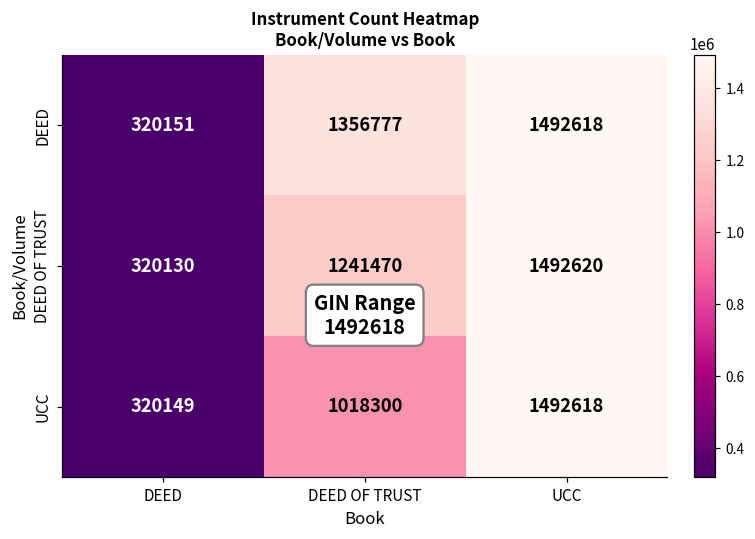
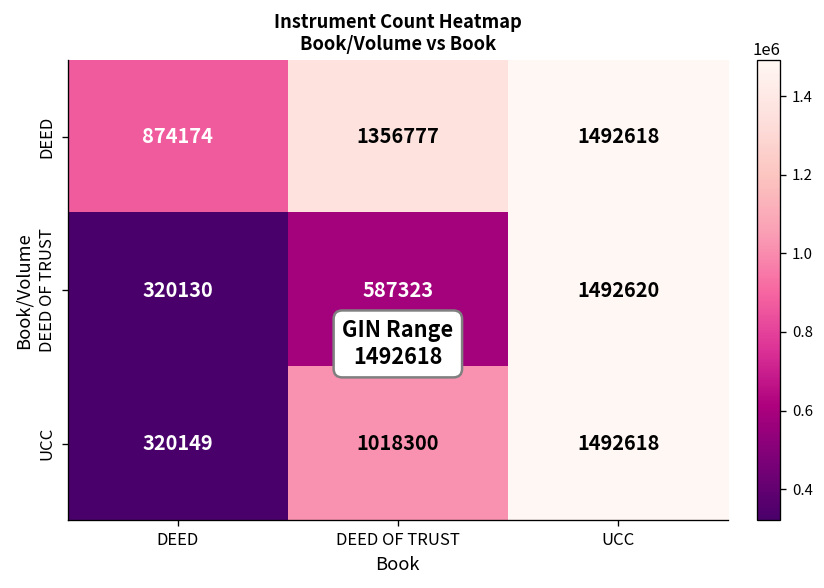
  {
    "DEED": {
-     "DEED": 320151,
+     "DEED": 874174,
      "DEED OF TRUST": 1356777,
      "UCC": 1492618
    },
    "DEED OF TRUST": {
      "DEED": 320130,
-     "DEED OF TRUST": 1241470,
+     "DEED OF TRUST": 587323,
      "UCC": 1492620
    },
    "UCC": {
      "DEED": 320149,
      "DEED OF TRUST": 1018300,
      "UCC": 1492618
    }
  }
